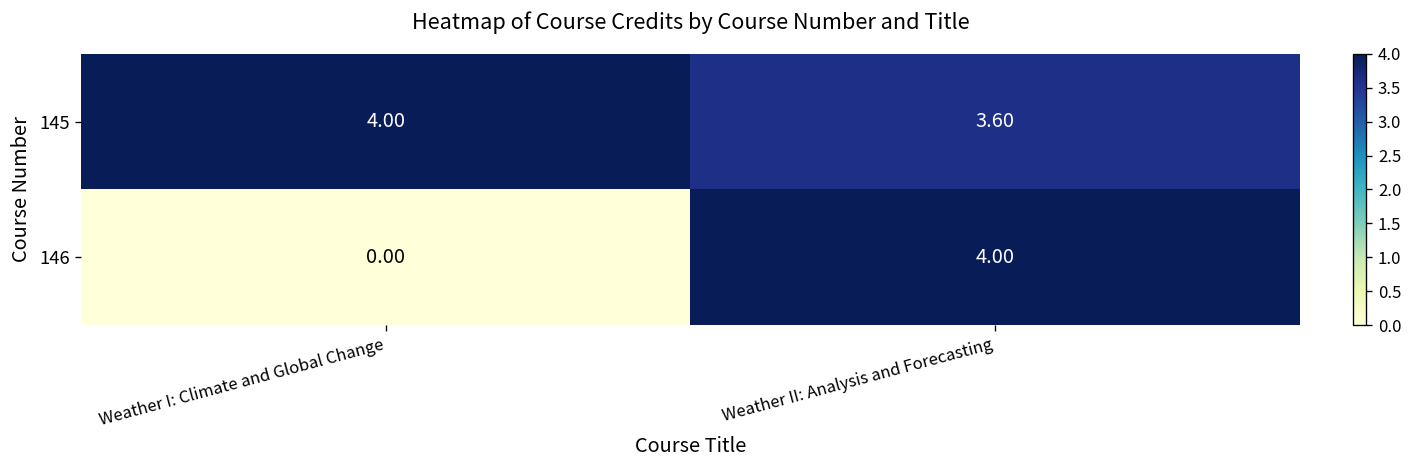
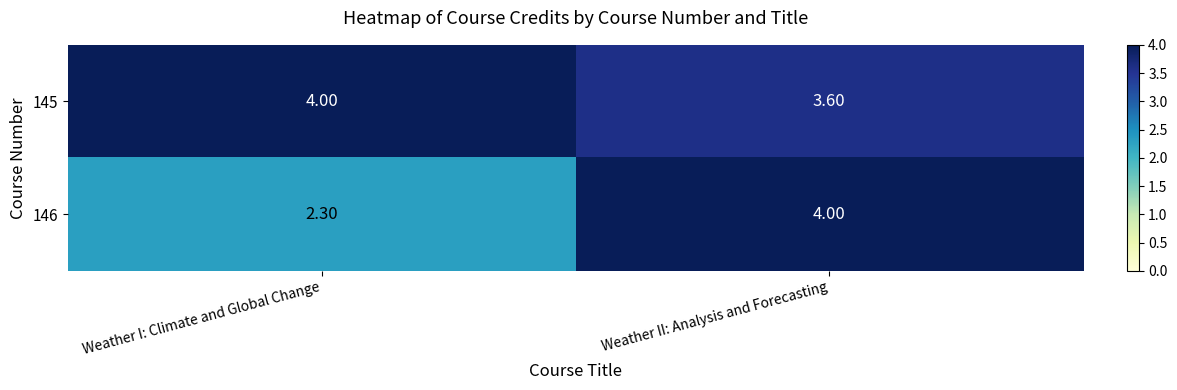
  {
    "145": {
      "Weather I: Climate and Global Change": 4.00,
      "Weather II: Analysis and Forecasting": 3.60
    },
    "146": {
-     "Weather I: Climate and Global Change": 0.00,
+     "Weather I: Climate and Global Change": 2.30,
      "Weather II: Analysis and Forecasting": 4.00
    }
  }
